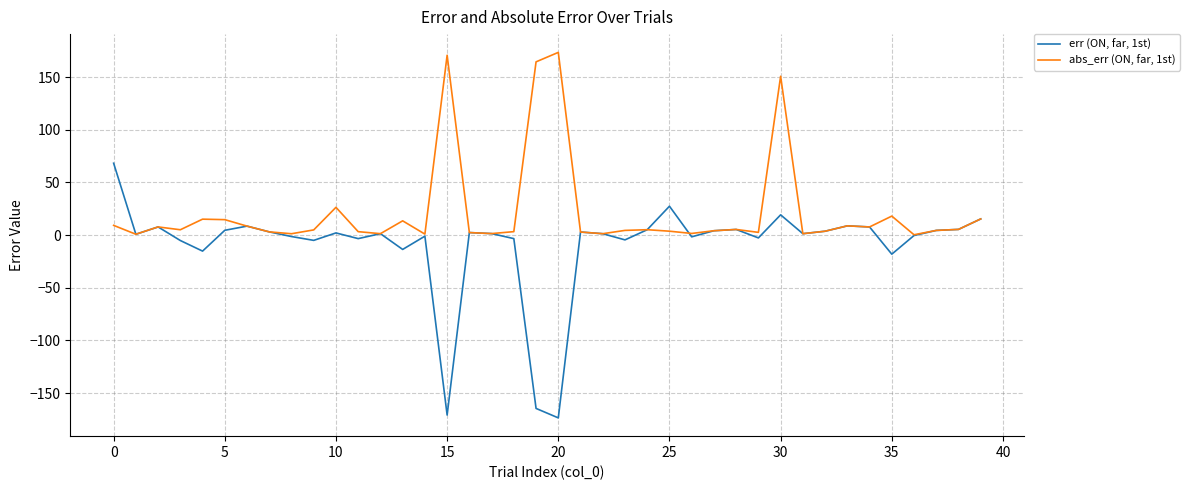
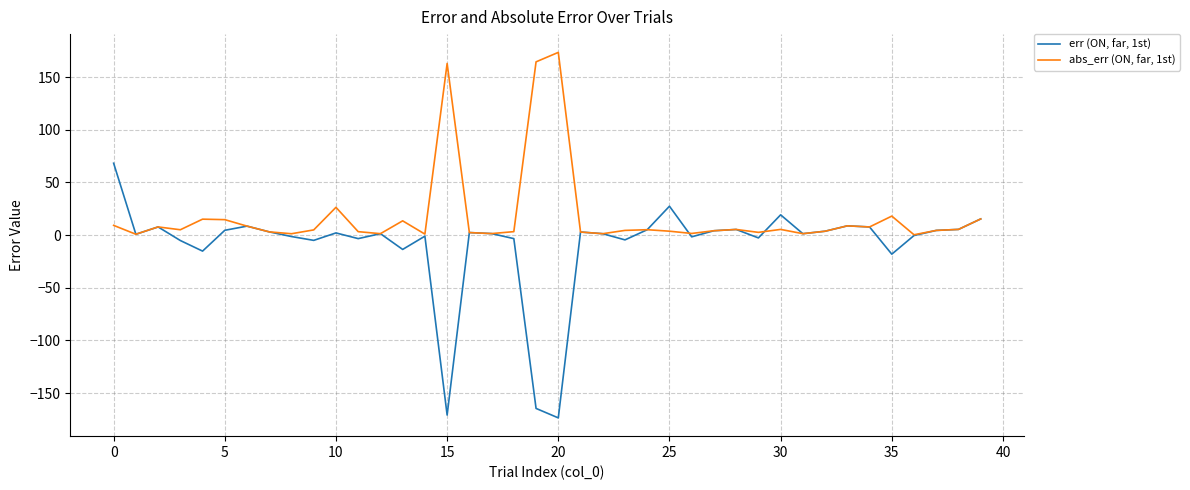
  {
    "err (ON, far, 1st)": {
      "0": 68,
      "5": 5,
      "10": 2,
      "15": -171,
      "20": -173,
      "25": 27,
      "30": 19,
      "35": -18
    },
    "abs_err (ON, far, 1st)": {
      "0": 9,
      "5": 15,
      "10": 26,
-     "15": 171,
+     "15": 163,
      "20": 173,
      "25": 4,
-     "30": 151,
+     "30": 5,
      "35": 18
    }
  }
